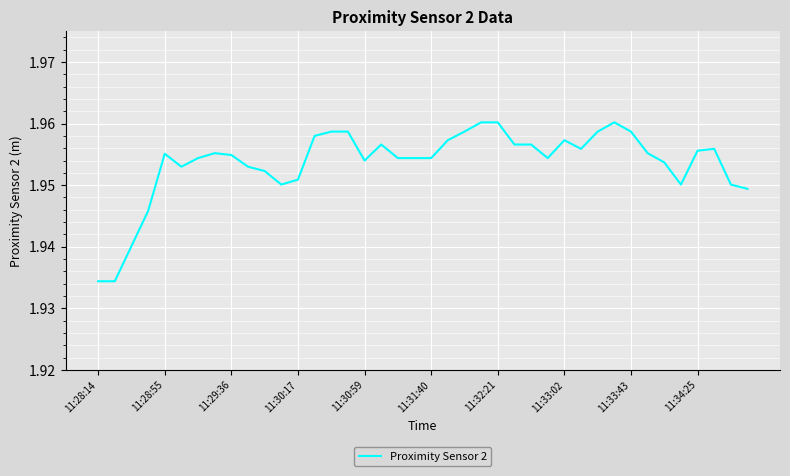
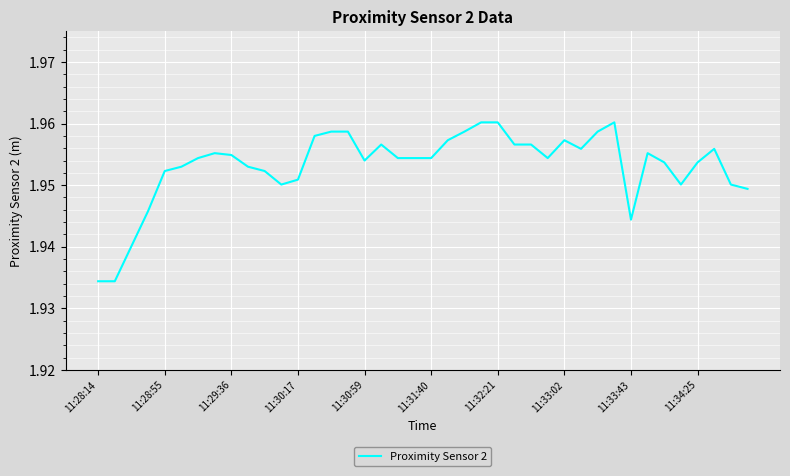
  {
    "11:28:14": 1.934,
-   "11:28:55": 1.955,
+   "11:28:55": 1.952,
    "11:29:36": 1.955,
    "11:30:17": 1.951,
    "11:30:59": 1.954,
    "11:31:40": 1.954,
    "11:32:21": 1.960,
    "11:33:02": 1.957,
-   "11:33:43": 1.959,
-   "11:34:25": 1.956
+   "11:33:43": 1.944,
+   "11:34:25": 1.954
  }
